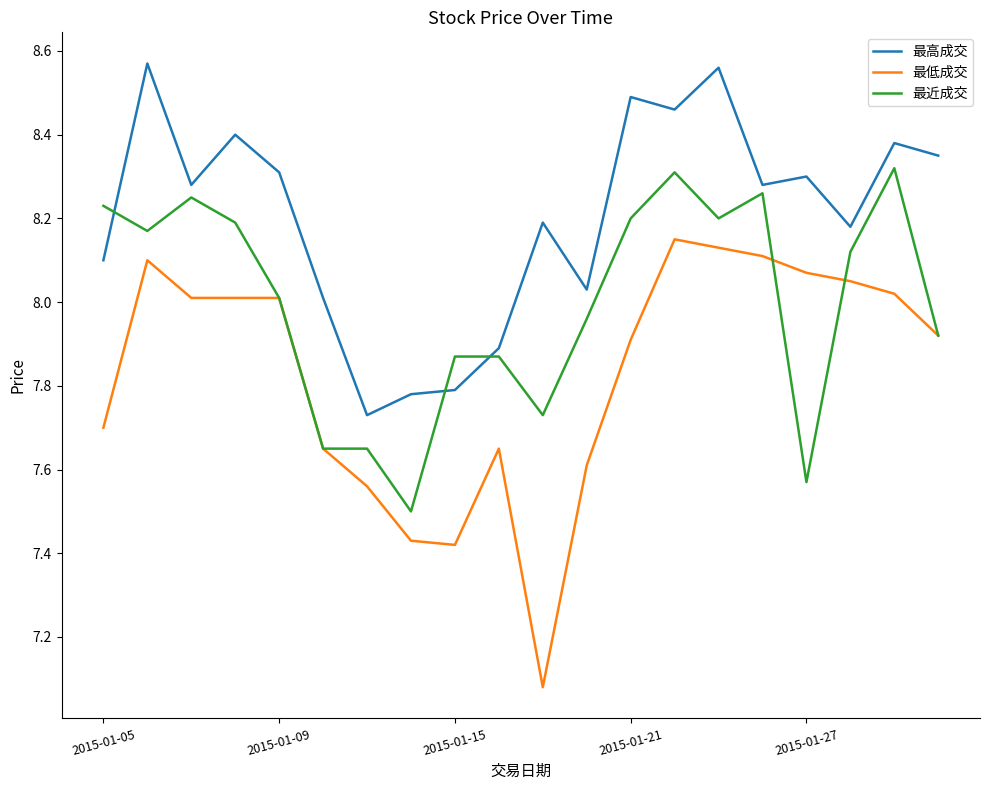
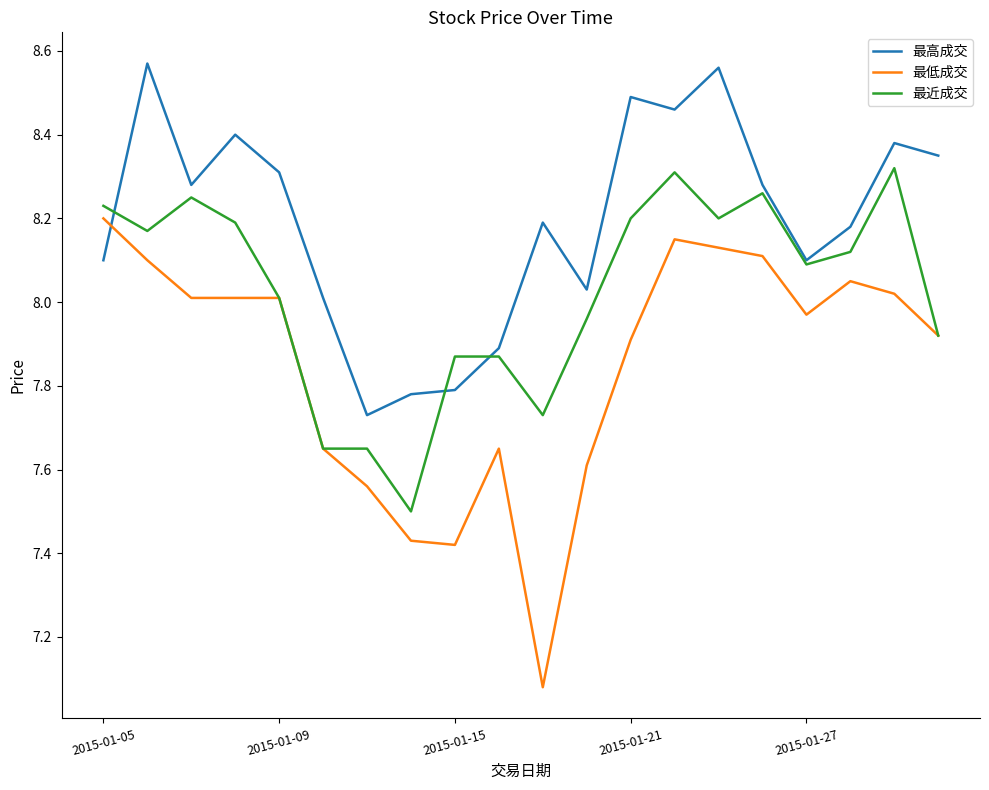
  {
    "最高成交": {
      "2015-01-05": 8.1,
      "2015-01-09": 8.31,
      "2015-01-15": 7.79,
      "2015-01-21": 8.49,
-     "2015-01-27": 8.3
+     "2015-01-27": 8.1
    },
    "最低成交": {
-     "2015-01-05": 7.7,
+     "2015-01-05": 8.2,
      "2015-01-15": 7.42,
      "2015-01-21": 7.91,
-     "2015-01-27": 8.07
+     "2015-01-27": 7.97
    },
    "最近成交": {
      "2015-01-05": 8.23,
      "2015-01-15": 7.87,
      "2015-01-21": 8.20,
-     "2015-01-27": 7.57
+     "2015-01-27": 8.09
    }
  }
